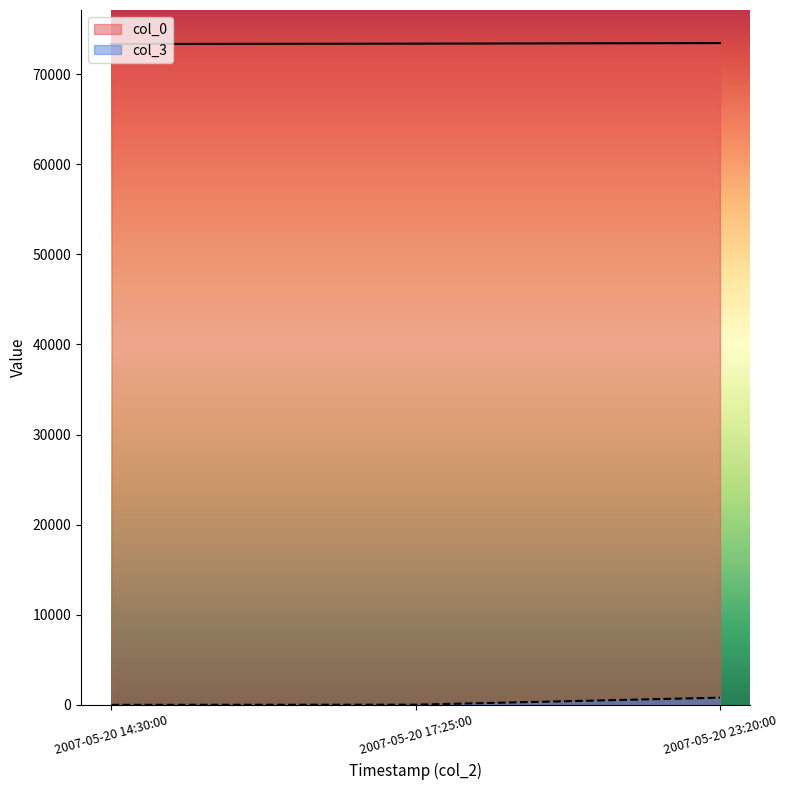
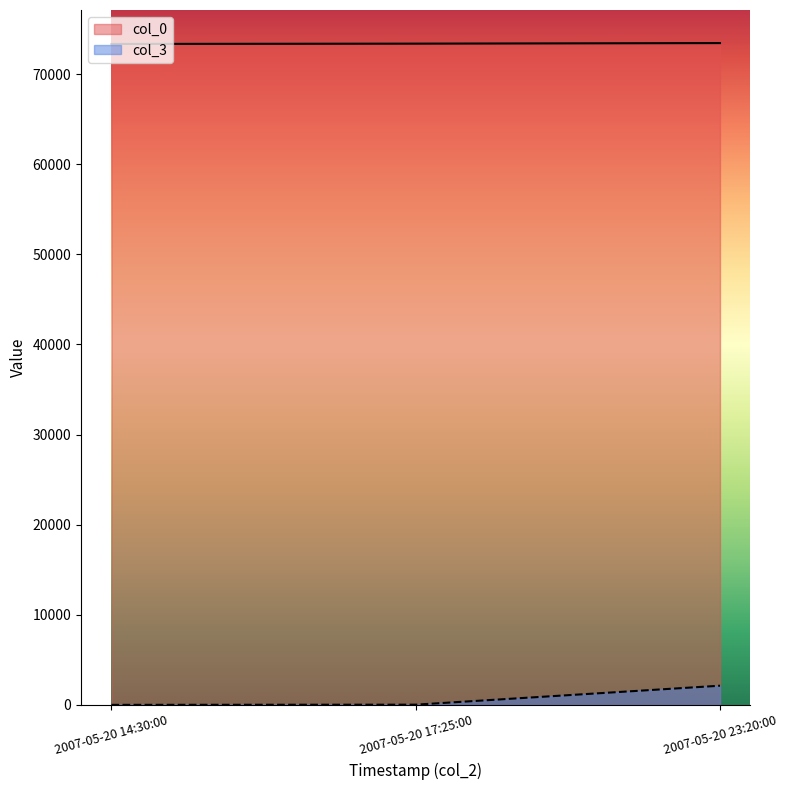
  {
    "col_0": {
      "2007-05-20 17:25:00": 73000,
      "2007-05-20 23:20:00": 73000
    },
    "col_3": {
      "2007-05-20 14:30:00": 0,
      "2007-05-20 17:25:00": 0,
-     "2007-05-20 23:20:00": 1000
+     "2007-05-20 23:20:00": 2000
    }
  }
